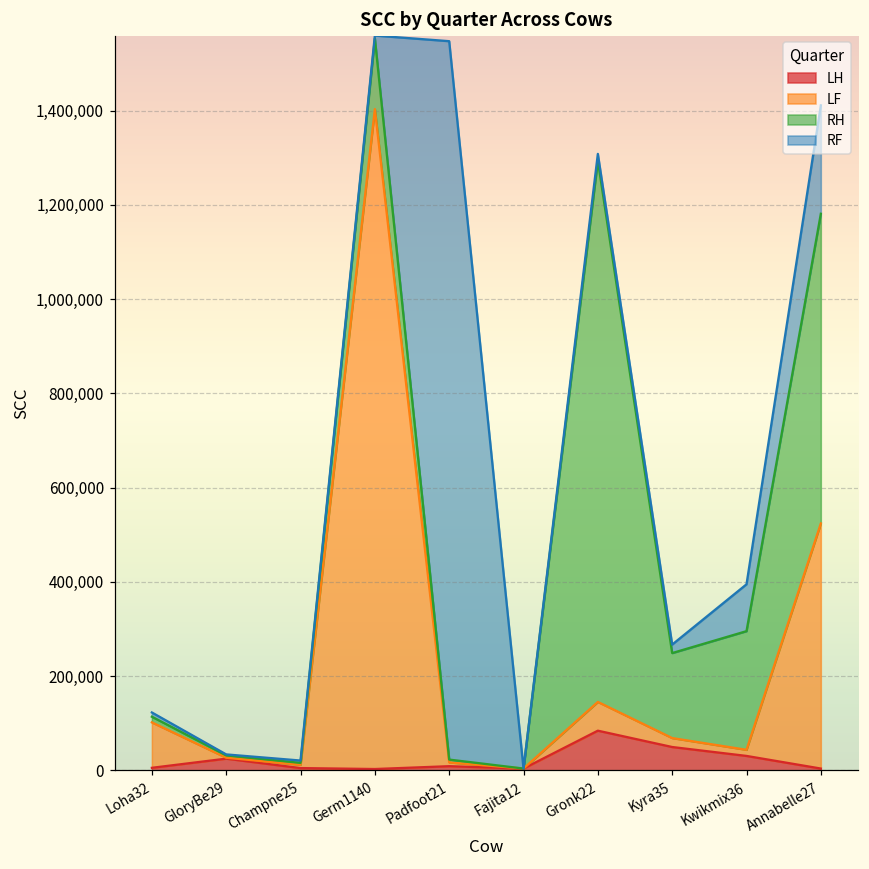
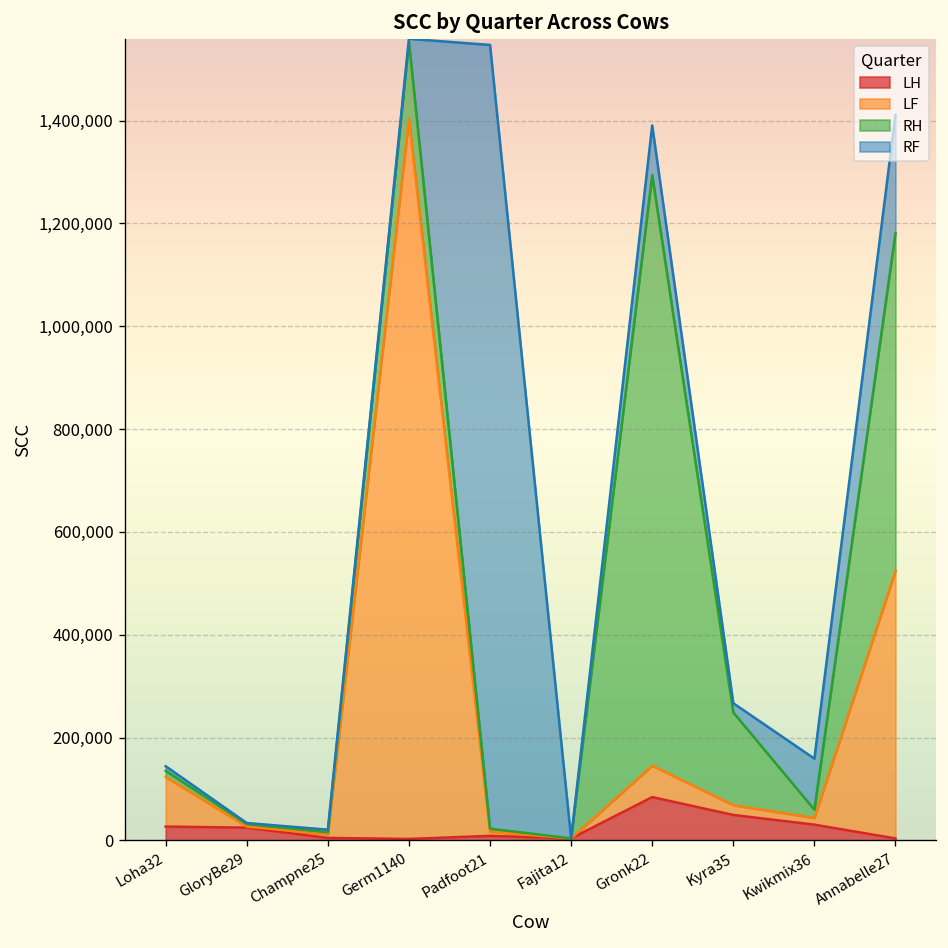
  {
    "LH": {
-     "Loha32": "10,000",
+     "Loha32": "30,000",
      "Champne25": "10,000",
      "Germ1140": "0",
      "Padfoot21": "10,000",
      "Gronk22": "80,000",
      "Kyra35": "50,000",
      "Kwikmix36": "30,000",
      "Annabelle27": "0"
    },
    "LF": {
      "Loha32": "100,000",
      "Germ1140": "1,400,000",
      "Padfoot21": "10,000",
      "Gronk22": "60,000",
      "Kyra35": "20,000",
      "Kwikmix36": "10,000",
      "Annabelle27": "520,000"
    },
    "RH": {
      "Loha32": "10,000",
      "Germ1140": "150,000",
      "Padfoot21": "10,000",
      "Gronk22": "1,150,000",
      "Kyra35": "180,000",
-     "Kwikmix36": "250,000",
+     "Kwikmix36": "20,000",
      "Annabelle27": "660,000"
    },
    "RF": {
      "Loha32": "10,000",
      "Germ1140": "10,000",
      "Padfoot21": "1,520,000",
-     "Gronk22": "10,000",
+     "Gronk22": "100,000",
      "Kyra35": "20,000",
      "Kwikmix36": "100,000"
    }
  }
